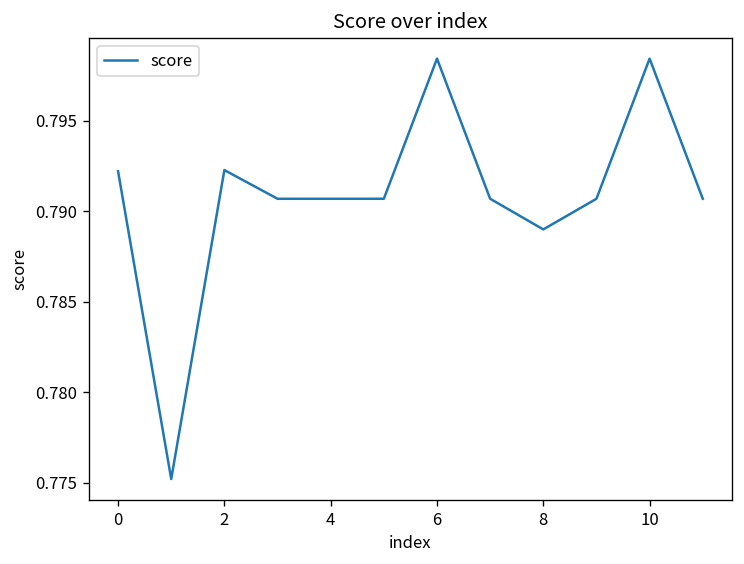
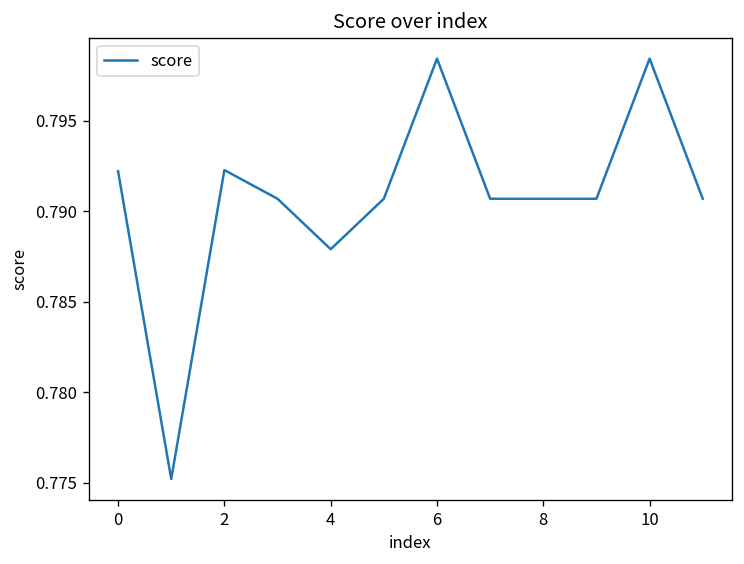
  {
    "0": 0.7922,
    "2": 0.7923,
-   "4": 0.7907,
+   "4": 0.7879,
    "6": 0.7984,
-   "8": 0.7890,
+   "8": 0.7907,
    "10": 0.7984
  }
